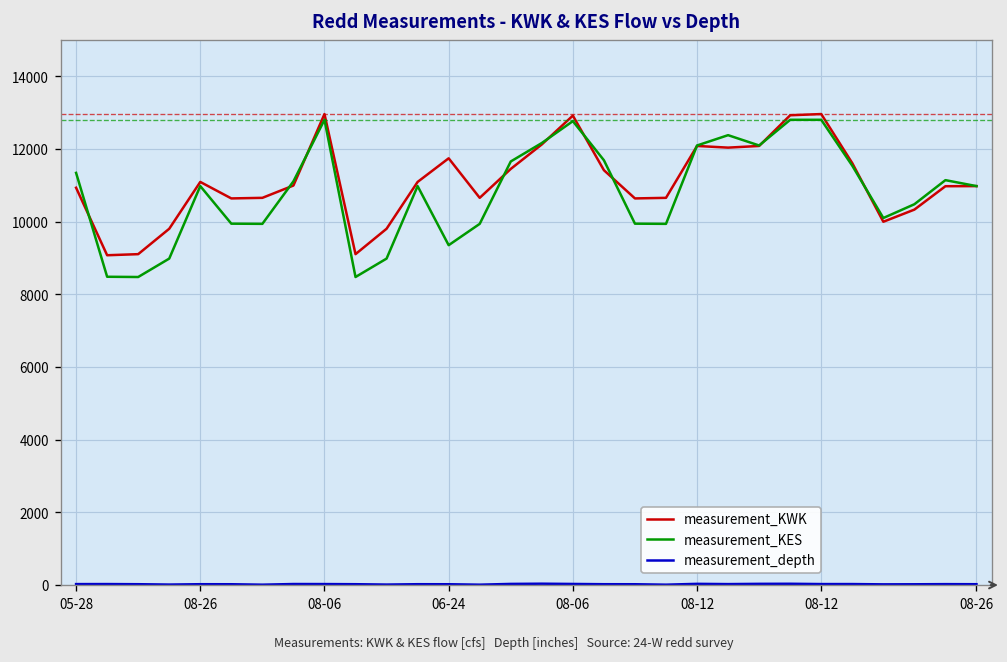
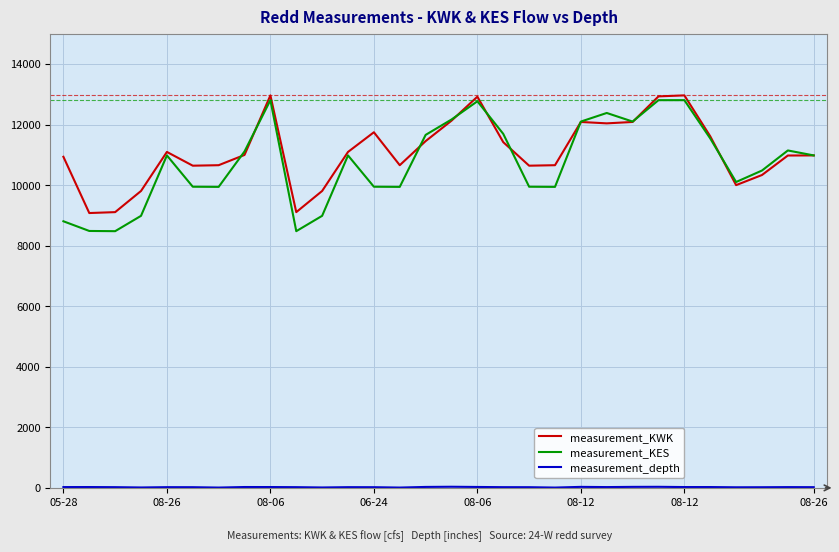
  {
    "measurement_KWK": {
      "05-28": 10900,
      "06-24": 11700
    },
    "measurement_KES": {
-     "05-28": 11300,
-     "06-24": 9400
+     "05-28": 8800,
+     "06-24": 9900
    },
    "measurement_depth": {
      "05-28": 0,
      "06-24": 0
    }
  }
